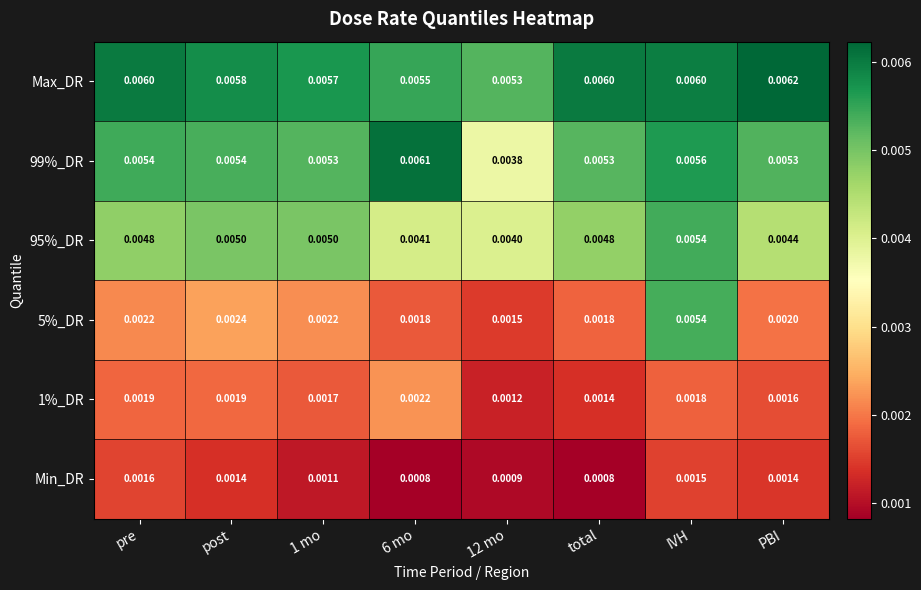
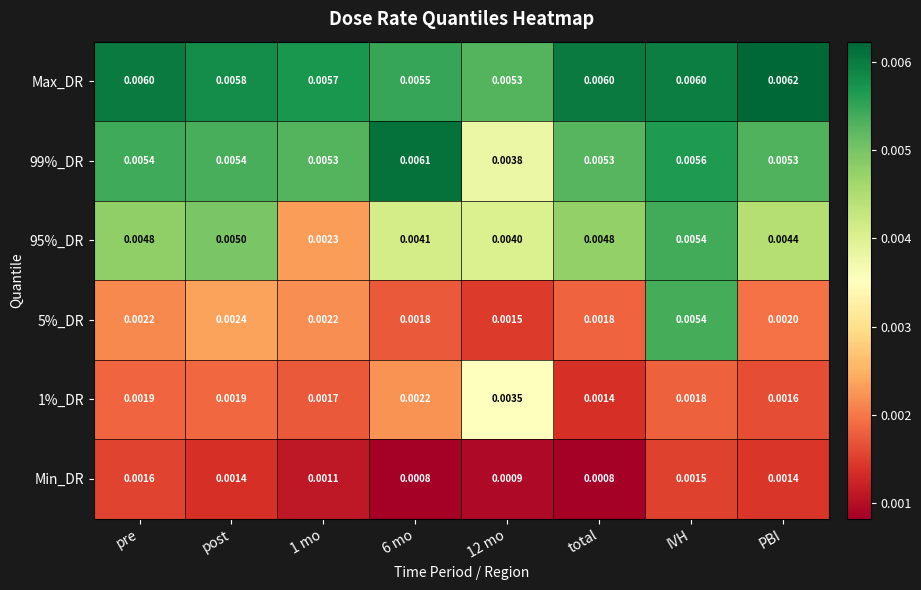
  {
    "Max_DR": {
      "pre": 0.0060,
      "post": 0.0058,
      "1 mo": 0.0057,
      "6 mo": 0.0055,
      "12 mo": 0.0053,
      "total": 0.0060,
      "IVH": 0.0060,
      "PBI": 0.0062
    },
    "99%_DR": {
      "pre": 0.0054,
      "post": 0.0054,
      "1 mo": 0.0053,
      "6 mo": 0.0061,
      "12 mo": 0.0038,
      "total": 0.0053,
      "IVH": 0.0056,
      "PBI": 0.0053
    },
    "95%_DR": {
      "pre": 0.0048,
      "post": 0.0050,
-     "1 mo": 0.0050,
+     "1 mo": 0.0023,
      "6 mo": 0.0041,
      "12 mo": 0.0040,
      "total": 0.0048,
      "IVH": 0.0054,
      "PBI": 0.0044
    },
    "5%_DR": {
      "pre": 0.0022,
      "post": 0.0024,
      "1 mo": 0.0022,
      "6 mo": 0.0018,
      "12 mo": 0.0015,
      "total": 0.0018,
      "IVH": 0.0054,
      "PBI": 0.0020
    },
    "1%_DR": {
      "pre": 0.0019,
      "post": 0.0019,
      "1 mo": 0.0017,
      "6 mo": 0.0022,
-     "12 mo": 0.0012,
+     "12 mo": 0.0035,
      "total": 0.0014,
      "IVH": 0.0018,
      "PBI": 0.0016
    },
    "Min_DR": {
      "pre": 0.0016,
      "post": 0.0014,
      "1 mo": 0.0011,
      "6 mo": 0.0008,
      "12 mo": 0.0009,
      "total": 0.0008,
      "IVH": 0.0015,
      "PBI": 0.0014
    }
  }
